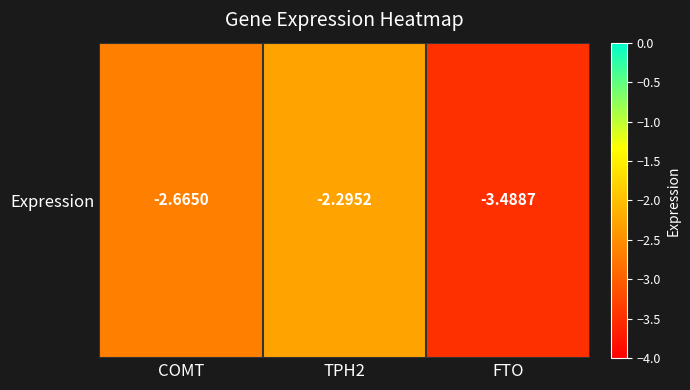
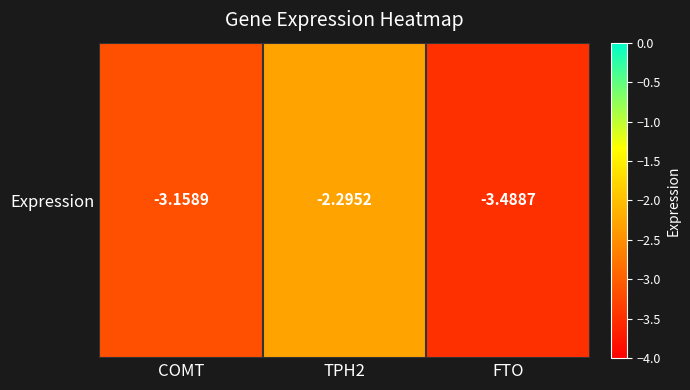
  {
    "Expression": {
-     "COMT": -2.6650,
+     "COMT": -3.1589,
      "TPH2": -2.2952,
      "FTO": -3.4887
    }
  }
